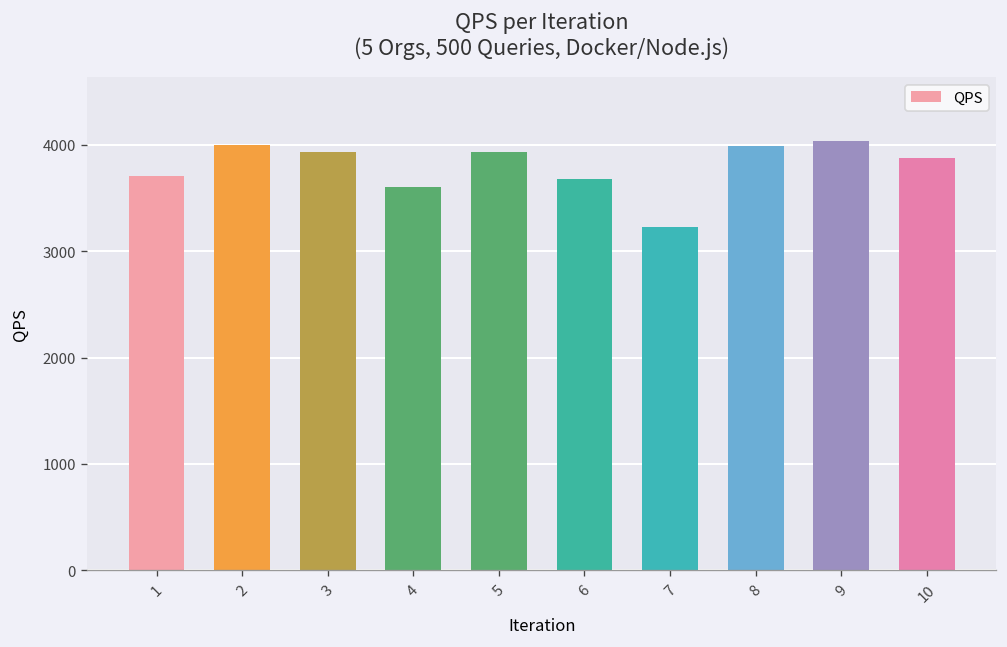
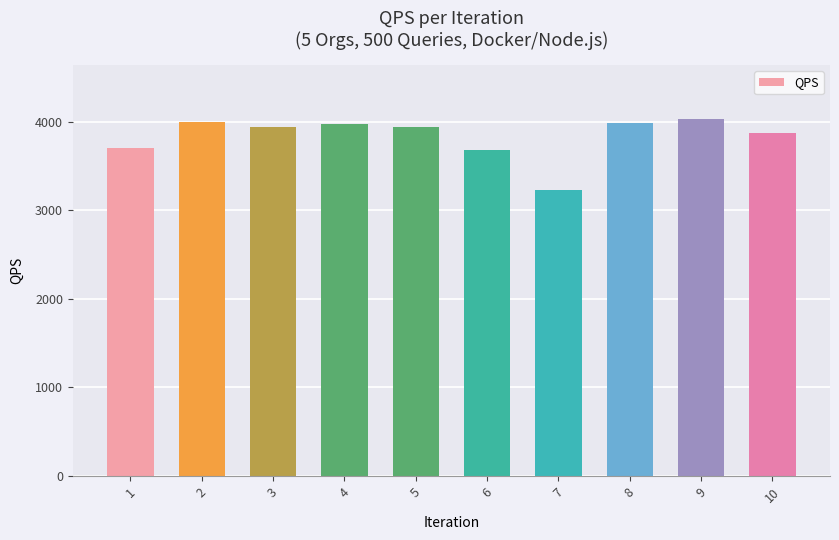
  {
    "1": 3700,
    "2": 4000,
    "3": 3900,
-   "4": 3600,
+   "4": 4000,
    "5": 3900,
    "6": 3700,
    "7": 3200,
    "8": 4000,
    "9": 4000,
    "10": 3900
  }
